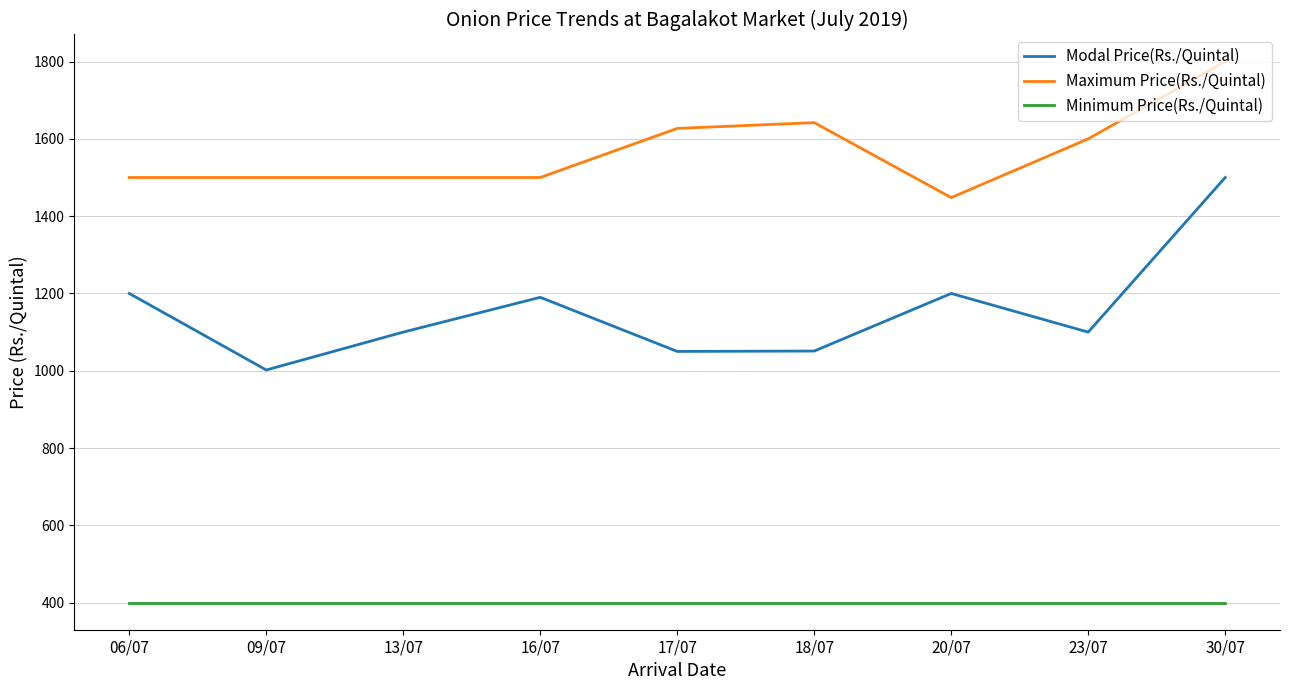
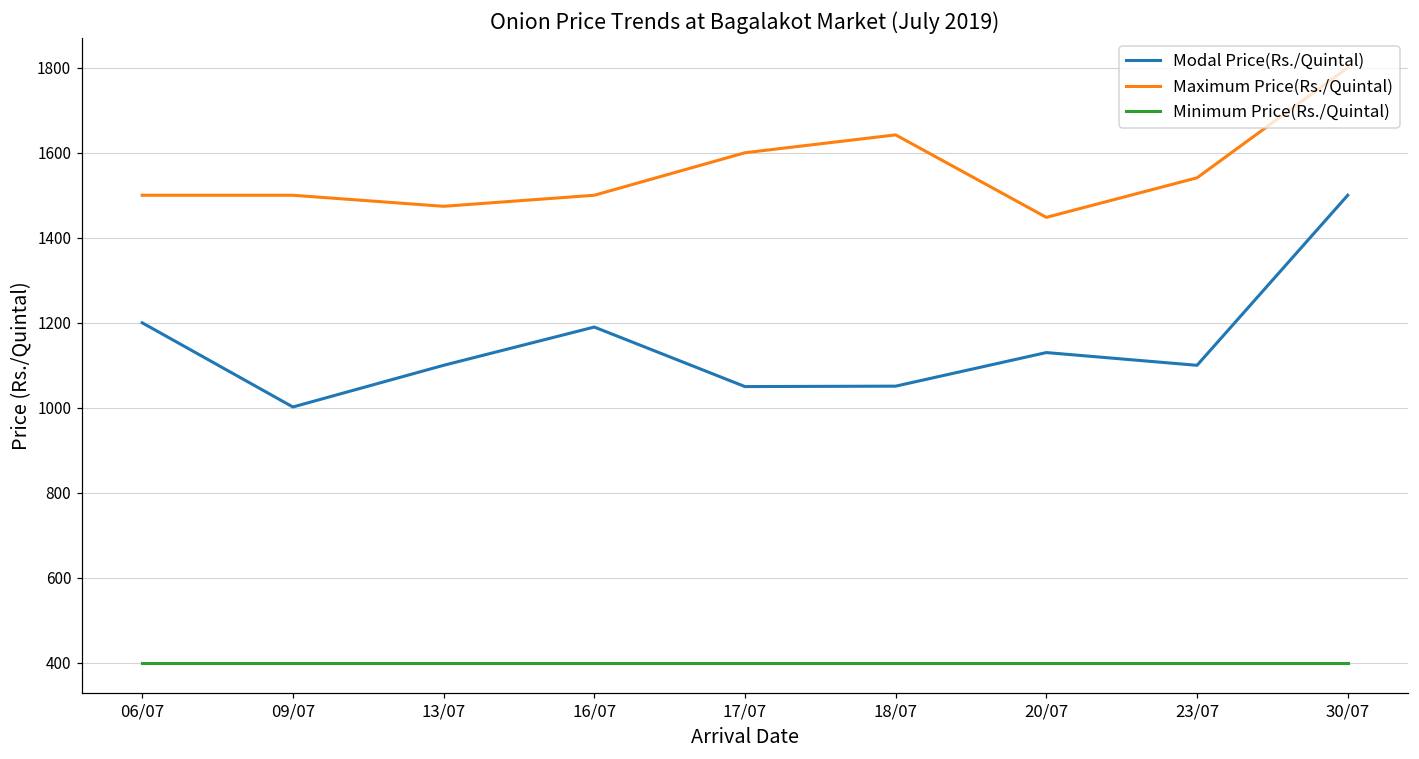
  {
    "Modal Price(Rs./Quintal)": {
      "06/07": 1200,
      "09/07": 1000,
      "13/07": 1100,
      "16/07": 1190,
      "17/07": 1050,
      "18/07": 1050,
-     "20/07": 1200,
+     "20/07": 1130,
      "23/07": 1100,
      "30/07": 1500
    },
    "Maximum Price(Rs./Quintal)": {
      "06/07": 1500,
      "09/07": 1500,
-     "13/07": 1500,
+     "13/07": 1470,
      "16/07": 1500,
-     "17/07": 1630,
+     "17/07": 1600,
      "18/07": 1640,
      "20/07": 1450,
-     "23/07": 1600
+     "23/07": 1540
    },
    "Minimum Price(Rs./Quintal)": {
      "06/07": 400,
      "09/07": 400,
      "13/07": 400,
      "16/07": 400,
      "17/07": 400,
      "18/07": 400,
      "20/07": 400,
      "23/07": 400,
      "30/07": 400
    }
  }
